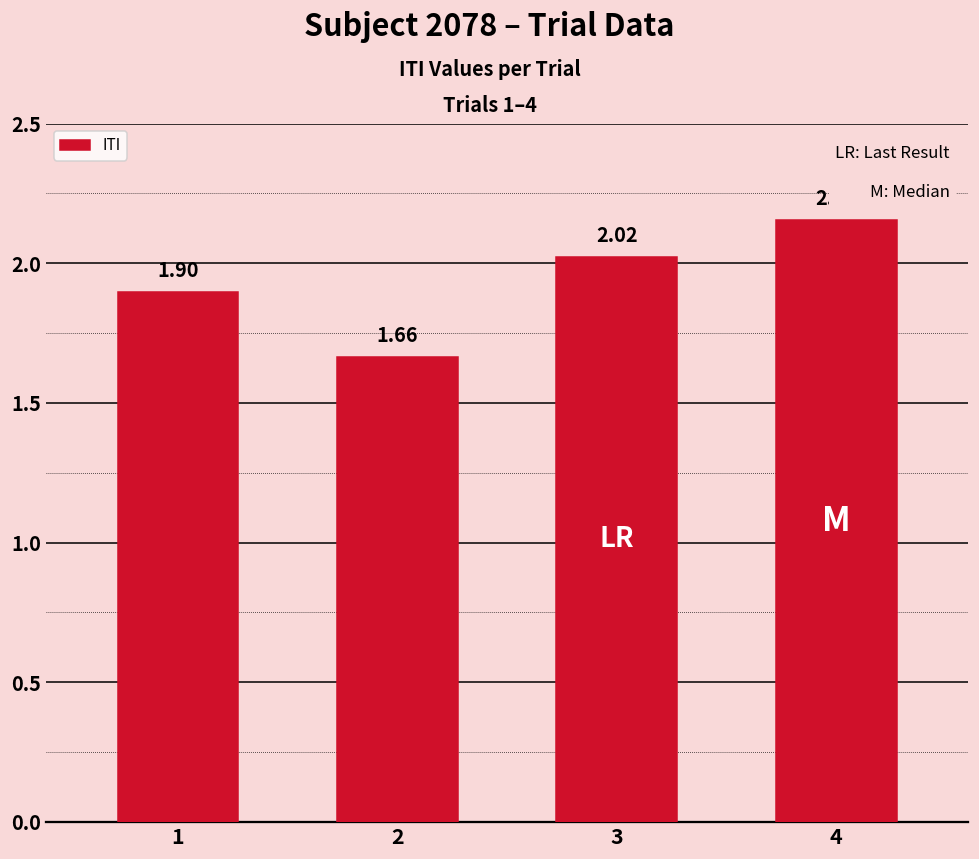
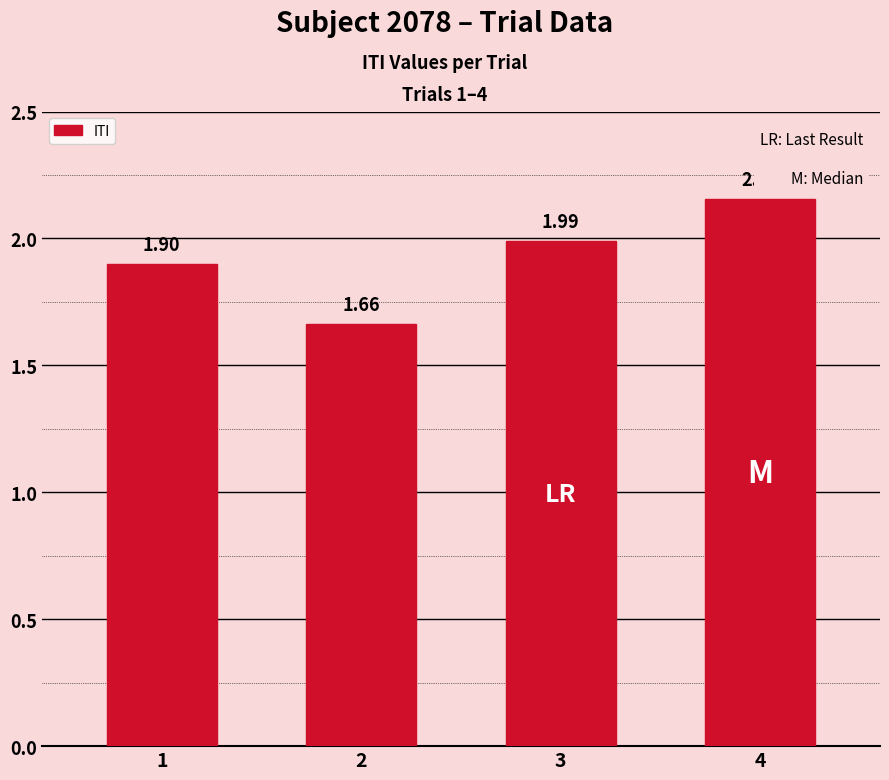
  {
    "1": 1.90,
    "2": 1.66,
-   "3": 2.02
+   "3": 1.99
  }
